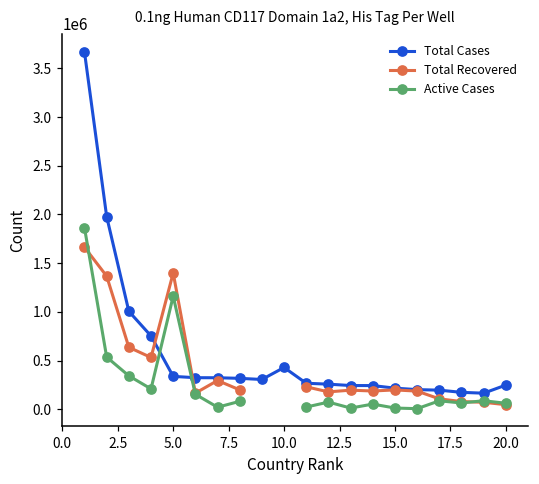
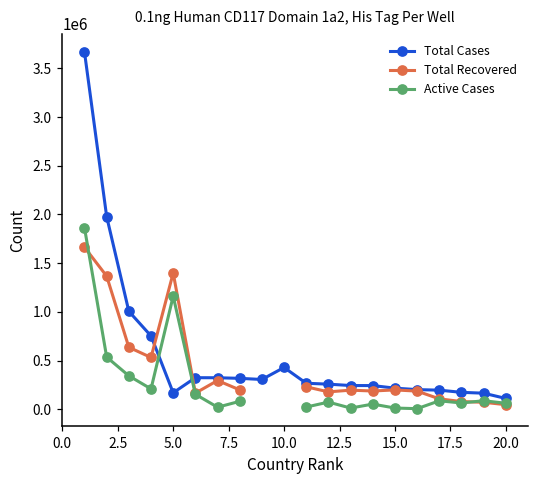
  {
    "Total Cases": {
-     "5.0": 300000,
+     "5.0": 200000,
      "10.0": 400000,
-     "20.0": 200000
+     "20.0": 100000
    },
    "Total Recovered": {
      "5.0": 1400000
    },
    "Active Cases": {
      "5.0": 1200000,
      "15.0": 0
    }
  }
